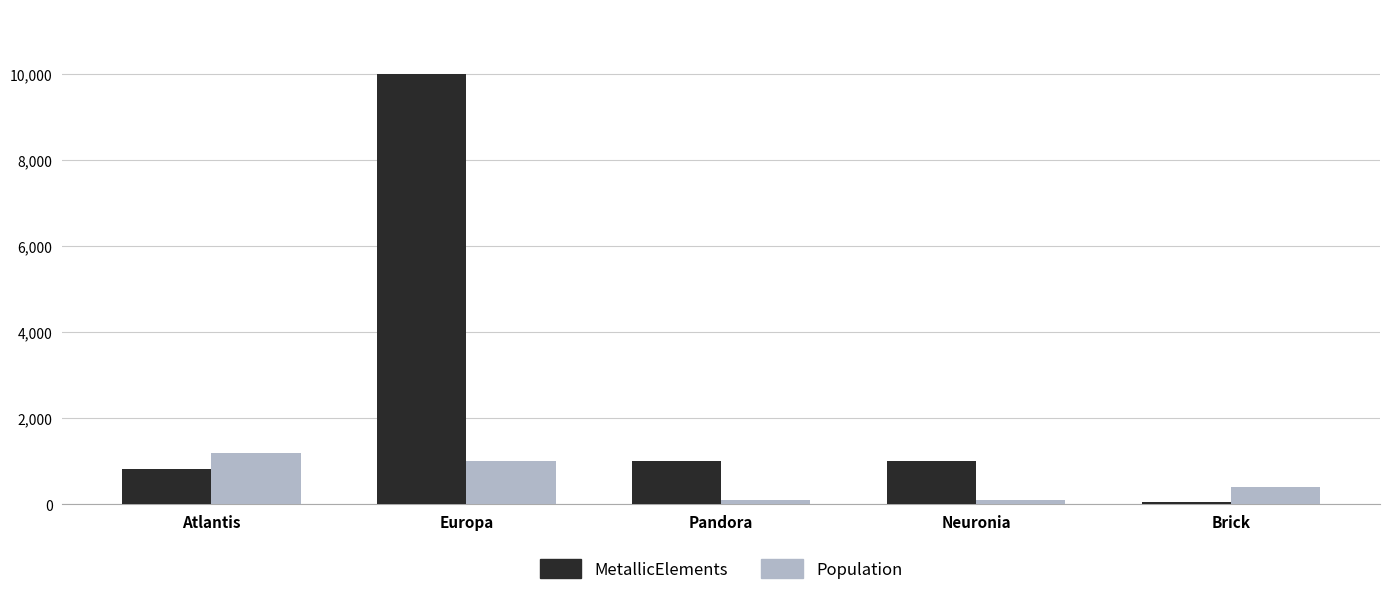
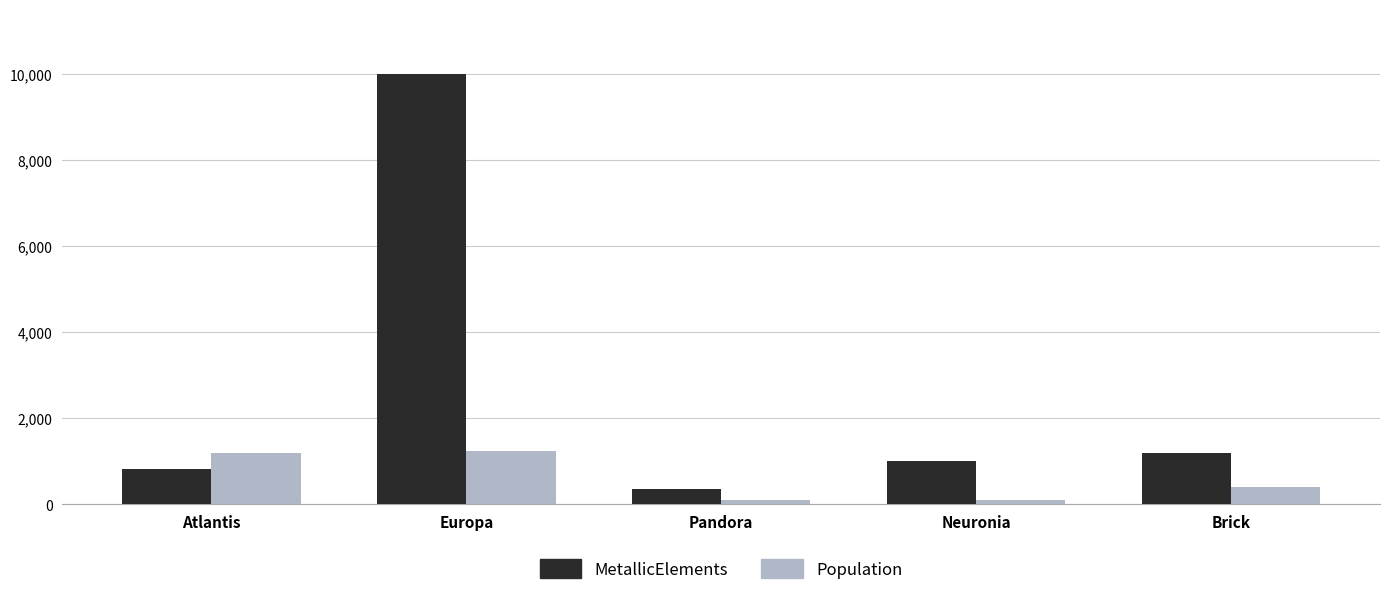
  {
    "MetallicElements": {
      "Atlantis": "800",
      "Europa": "10,000",
-     "Pandora": "1,000",
+     "Pandora": "400",
      "Neuronia": "1,000",
-     "Brick": "100"
+     "Brick": "1,200"
    },
    "Population": {
      "Atlantis": "1,200",
-     "Europa": "1,000",
+     "Europa": "1,200",
      "Pandora": "100",
      "Neuronia": "100",
      "Brick": "400"
    }
  }
